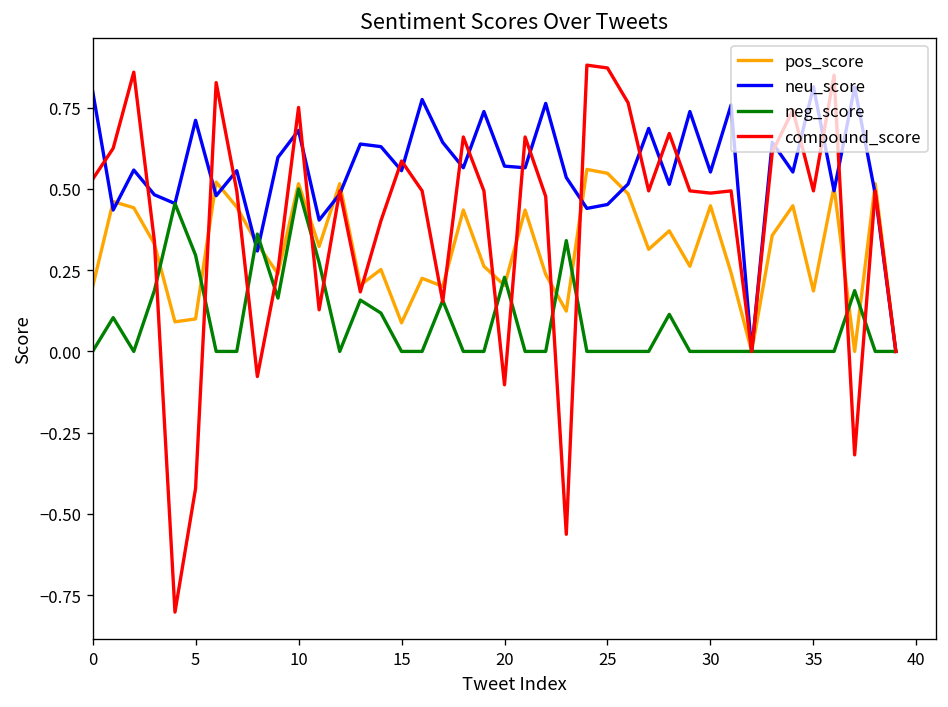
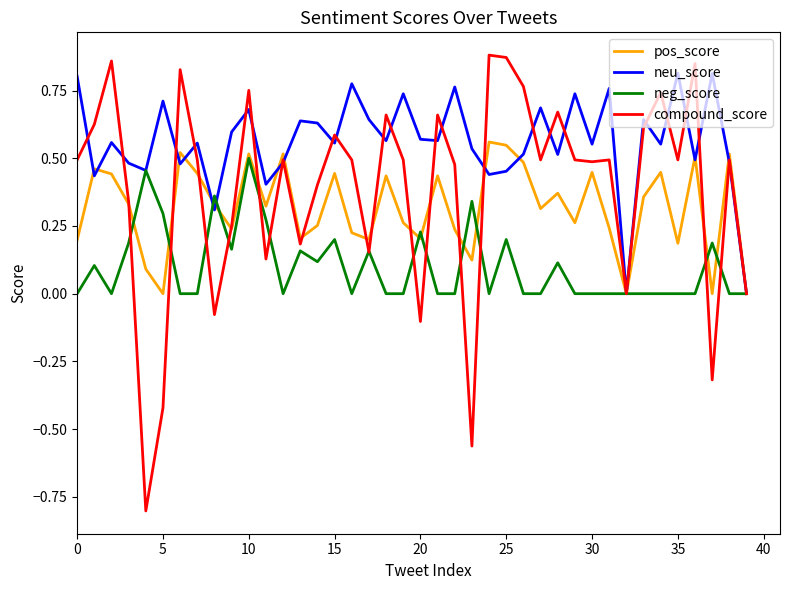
  {
    "pos_score": {
      "0": 0.20,
-     "5": 0.1,
+     "5": 0.0,
      "10": 0.52,
-     "15": 0.09,
+     "15": 0.44,
      "20": 0.20,
      "25": 0.55,
      "30": 0.45,
      "35": 0.19
    },
    "neu_score": {
      "0": 0.80,
      "5": 0.71,
      "10": 0.68,
      "15": 0.56,
      "20": 0.57,
      "25": 0.45,
      "30": 0.55
    },
    "neg_score": {
      "0": 0.0,
      "5": 0.3,
      "10": 0.5,
-     "15": 0.0,
+     "15": 0.2,
      "20": 0.23,
-     "25": 0.0,
+     "25": 0.2,
      "30": 0.0,
      "35": 0.0
    },
    "compound_score": {
-     "0": 0.53,
+     "0": 0.49,
      "5": -0.42,
      "10": 0.75,
      "15": 0.59,
      "20": -0.10,
      "25": 0.87,
      "30": 0.49,
      "35": 0.49
    }
  }
